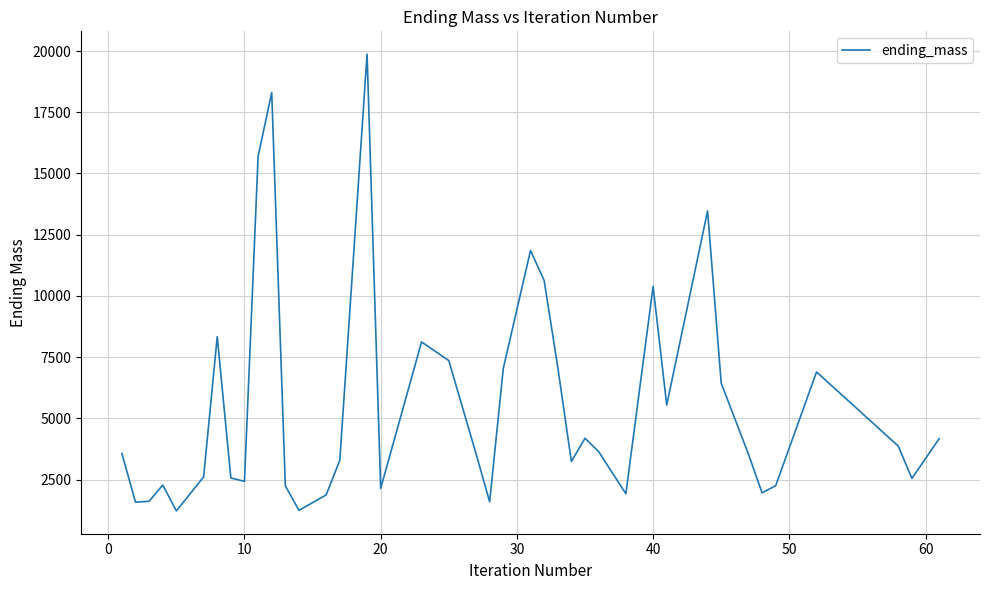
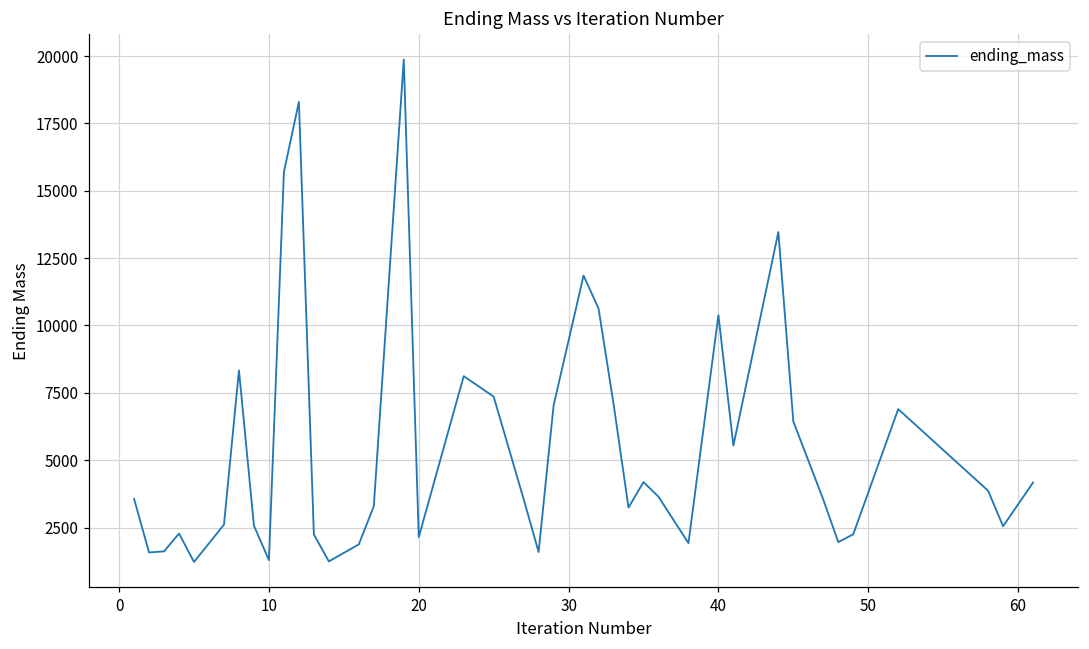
  {
-   "10": 2400,
+   "10": 1300,
    "20": 2100,
    "40": 10400
  }
